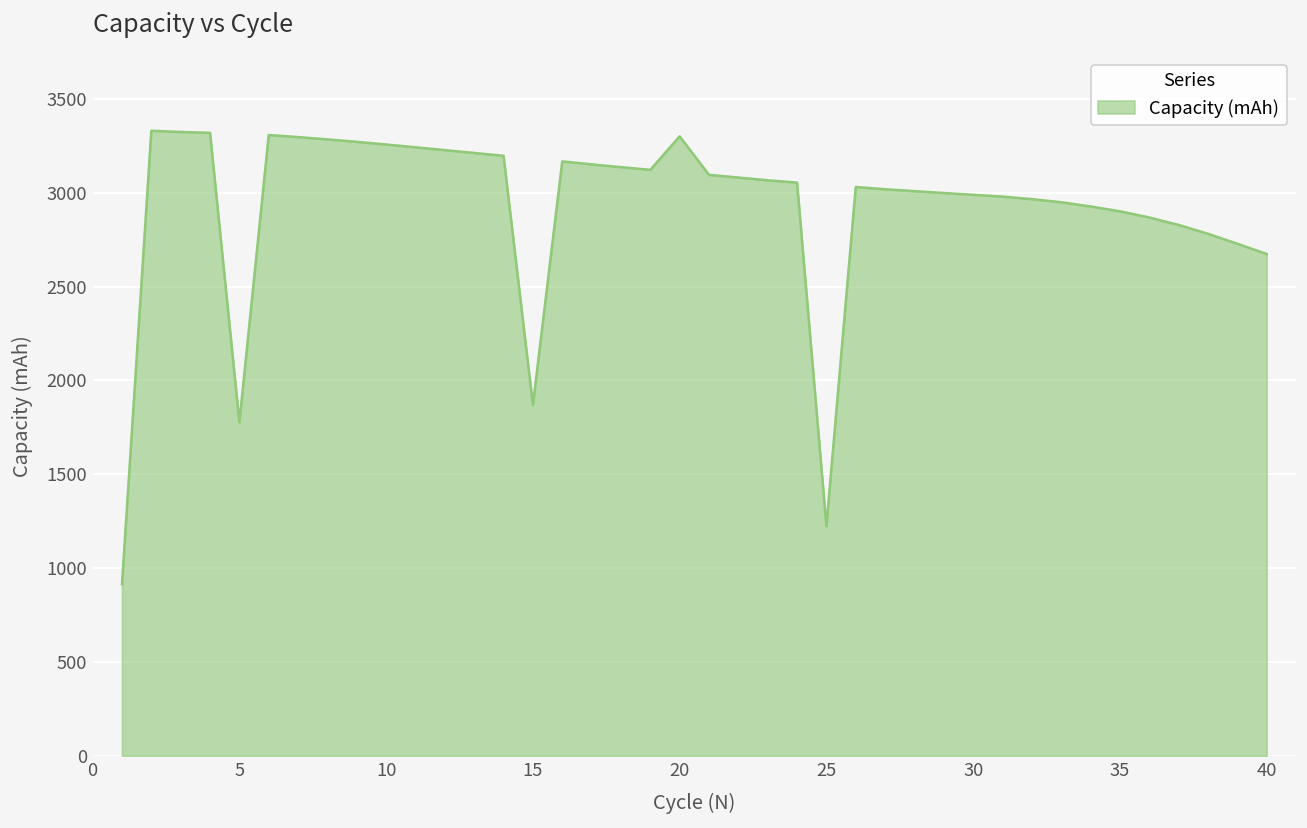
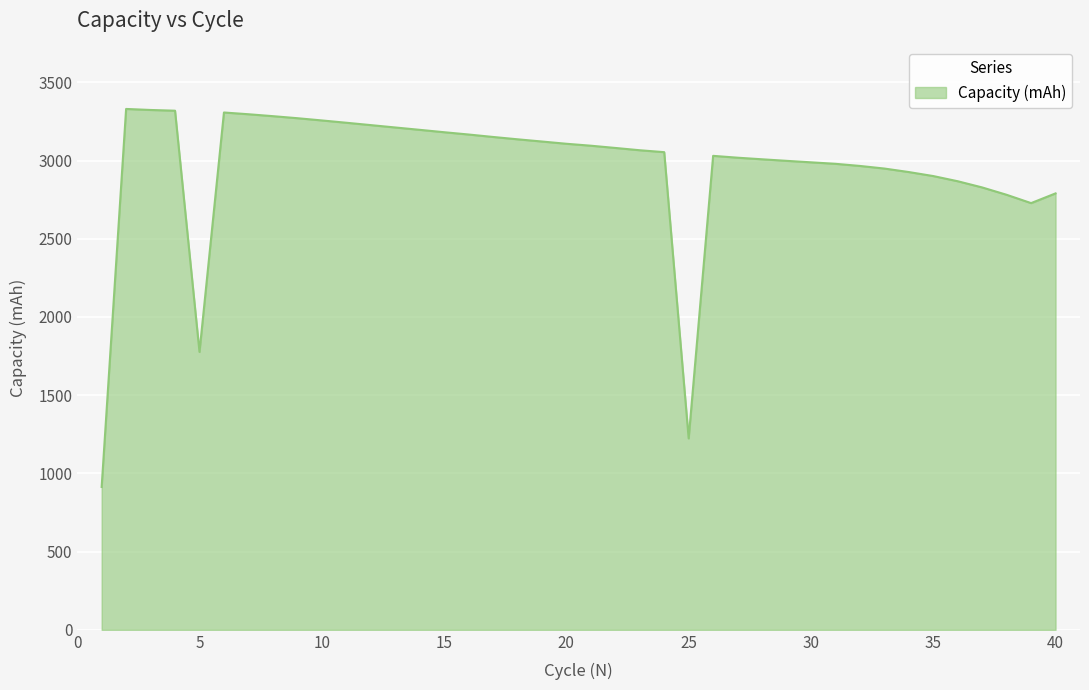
  {
    "5": 1780,
    "10": 3260,
-   "15": 1870,
-   "20": 3300,
+   "15": 3180,
+   "20": 3110,
    "25": 1220,
    "30": 2990,
    "35": 2900,
-   "40": 2670
+   "40": 2790
  }
